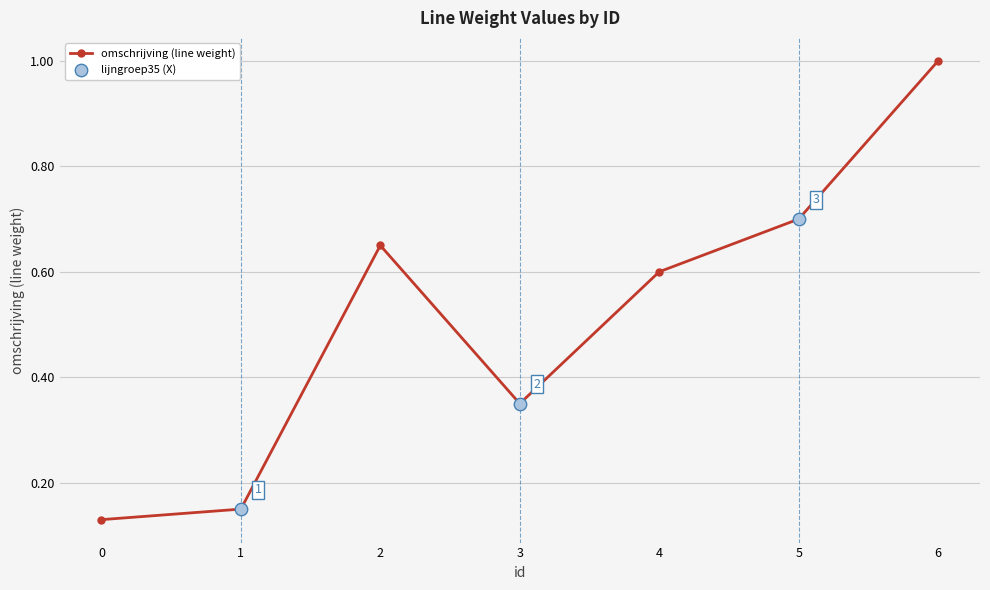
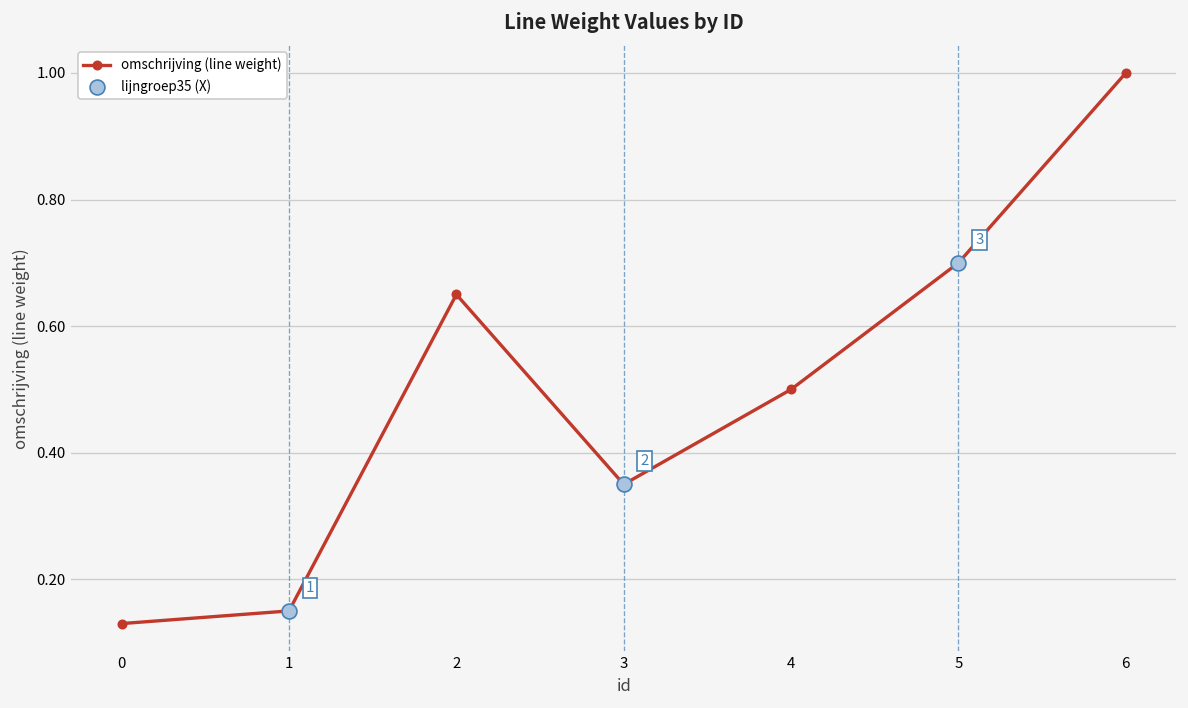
  {
    "omschrijving (line weight)": {
      "0": 0.13,
      "2": 0.65,
-     "4": 0.6,
+     "4": 0.5,
      "6": 1.0
    }
  }
